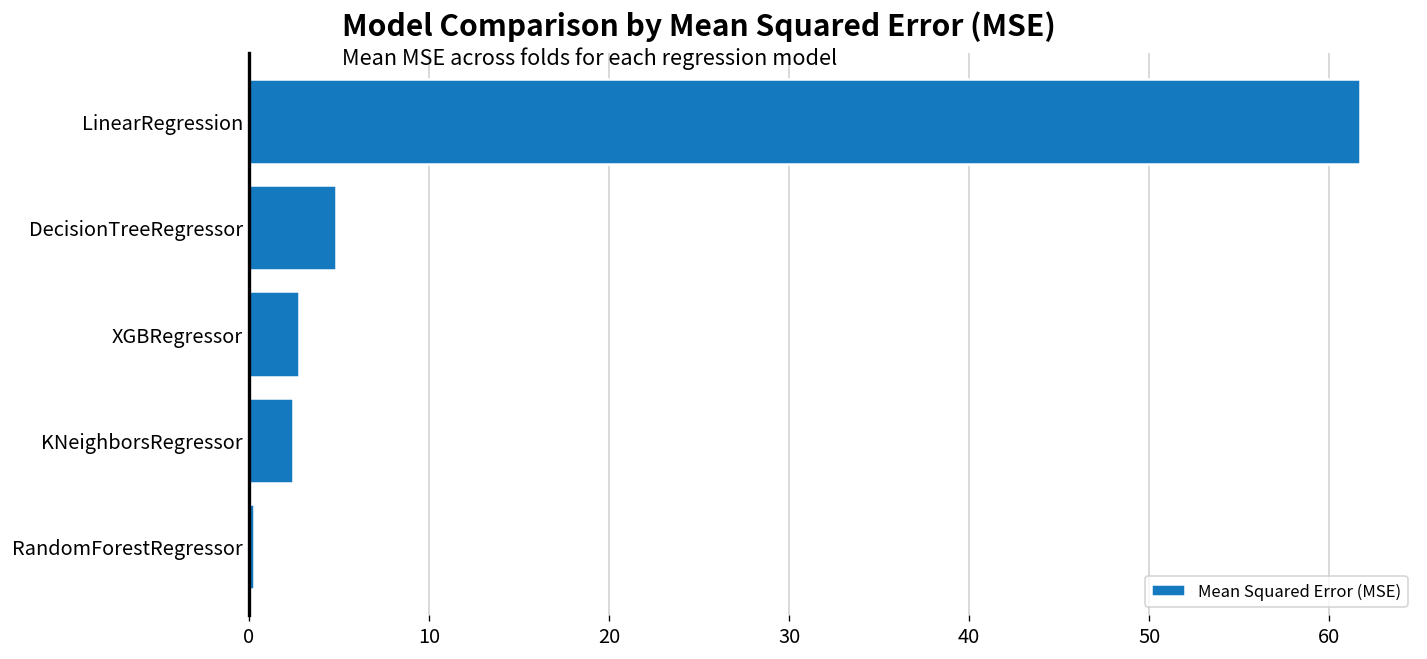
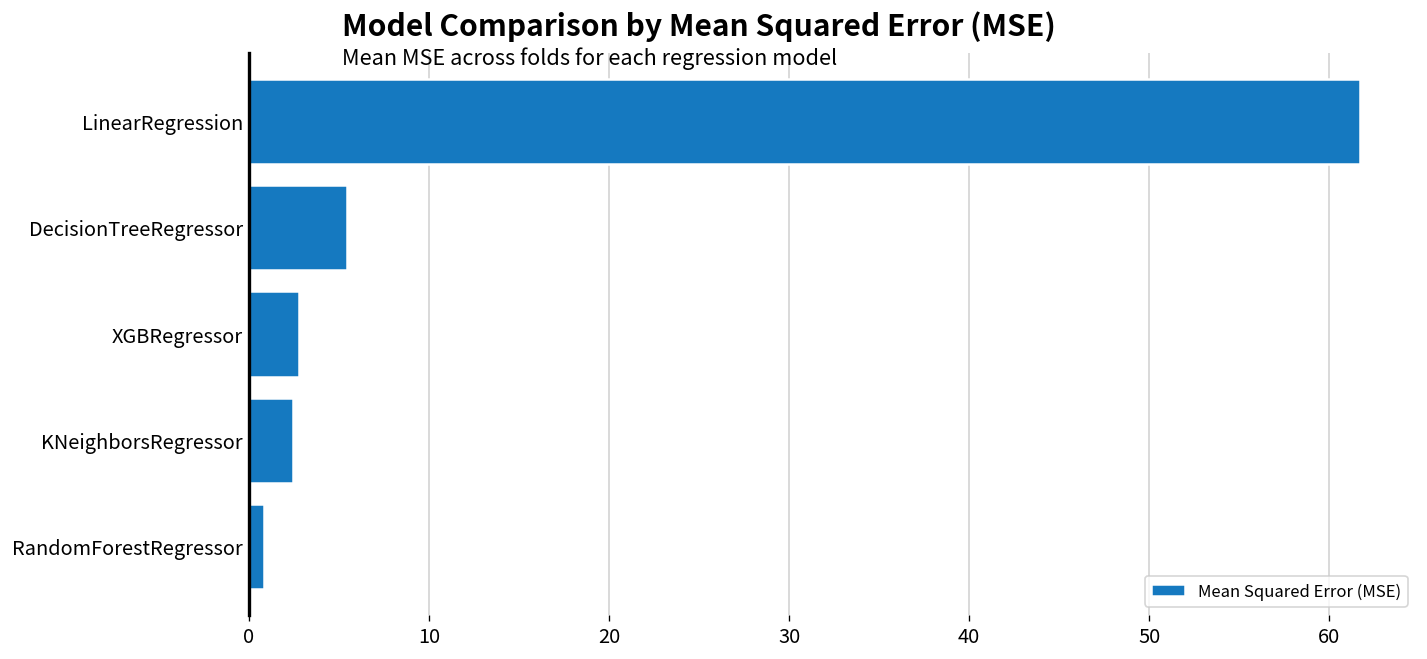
  {
    "LinearRegression": 61.7,
-   "DecisionTreeRegressor": 4.9,
+   "DecisionTreeRegressor": 5.5,
    "XGBRegressor": 2.8,
    "KNeighborsRegressor": 2.4,
-   "RandomForestRegressor": 0.3
+   "RandomForestRegressor": 0.8
  }
